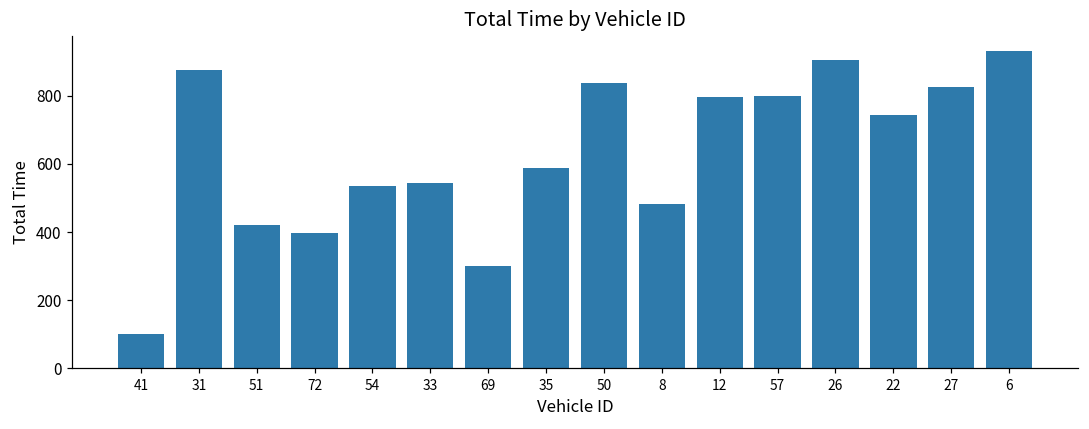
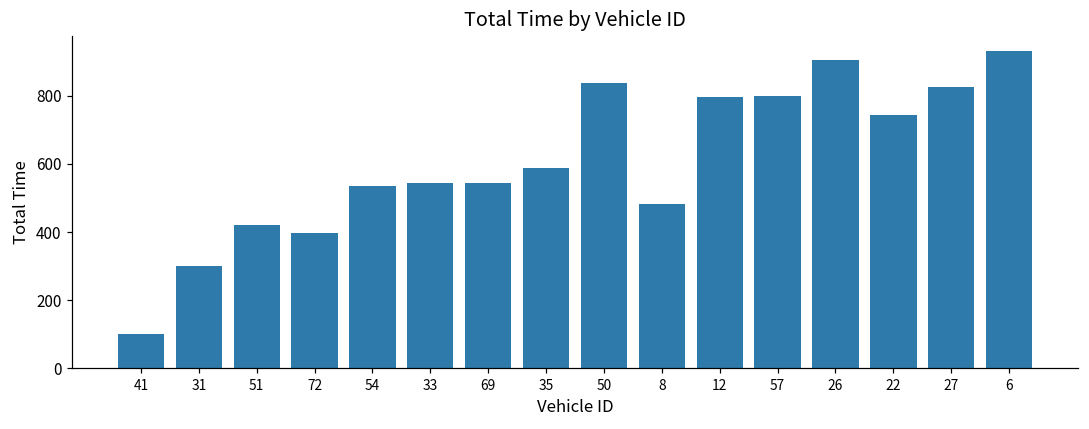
  {
    "41": 100,
-   "31": 880,
+   "31": 300,
    "51": 420,
    "72": 400,
    "54": 540,
    "33": 540,
-   "69": 300,
+   "69": 540,
    "35": 590,
    "50": 840,
    "8": 480,
    "12": 800,
    "57": 800,
    "26": 910,
    "22": 740,
    "27": 830,
    "6": 930
  }
